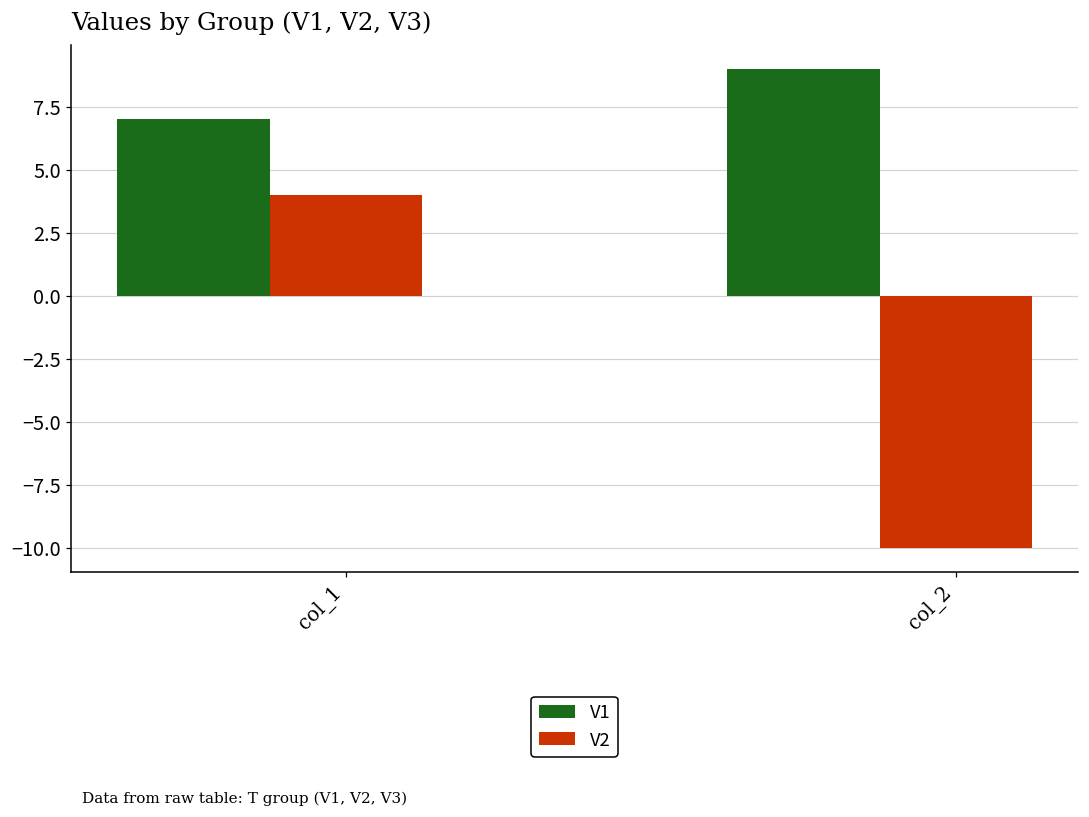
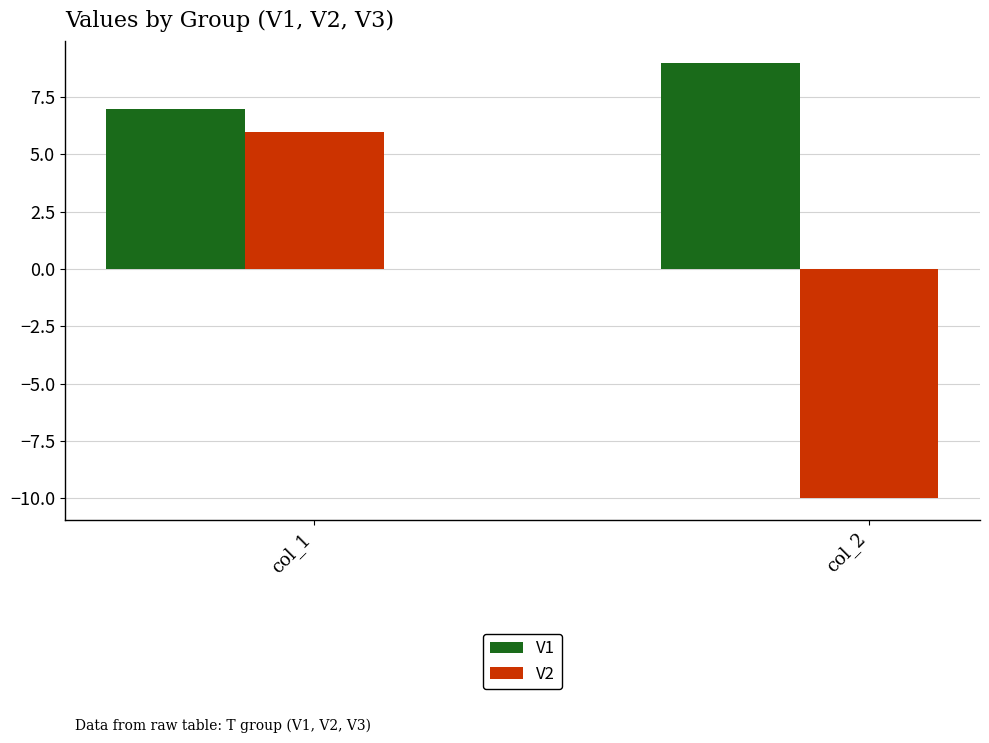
  {
    "V1": {
      "col_1": 7,
      "col_2": 9
    },
    "V2": {
-     "col_1": 4,
+     "col_1": 6,
      "col_2": -10
    }
  }
